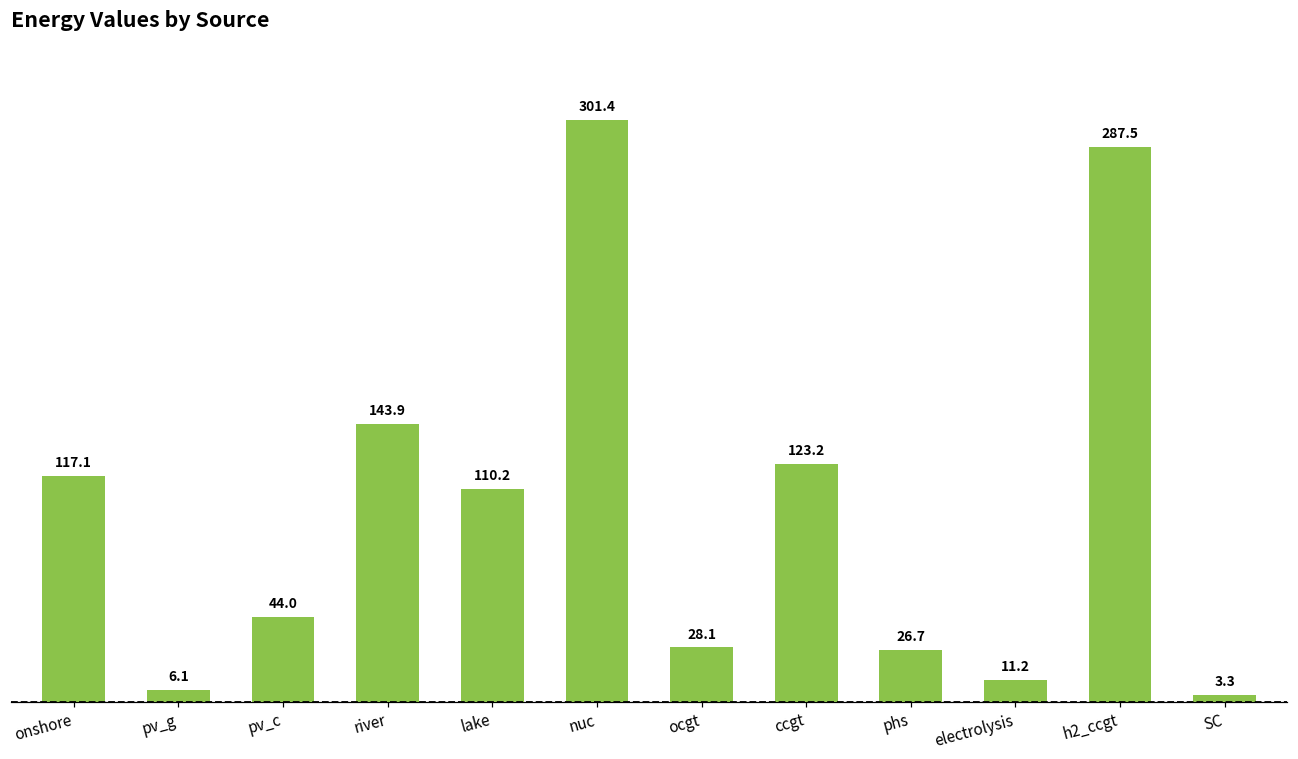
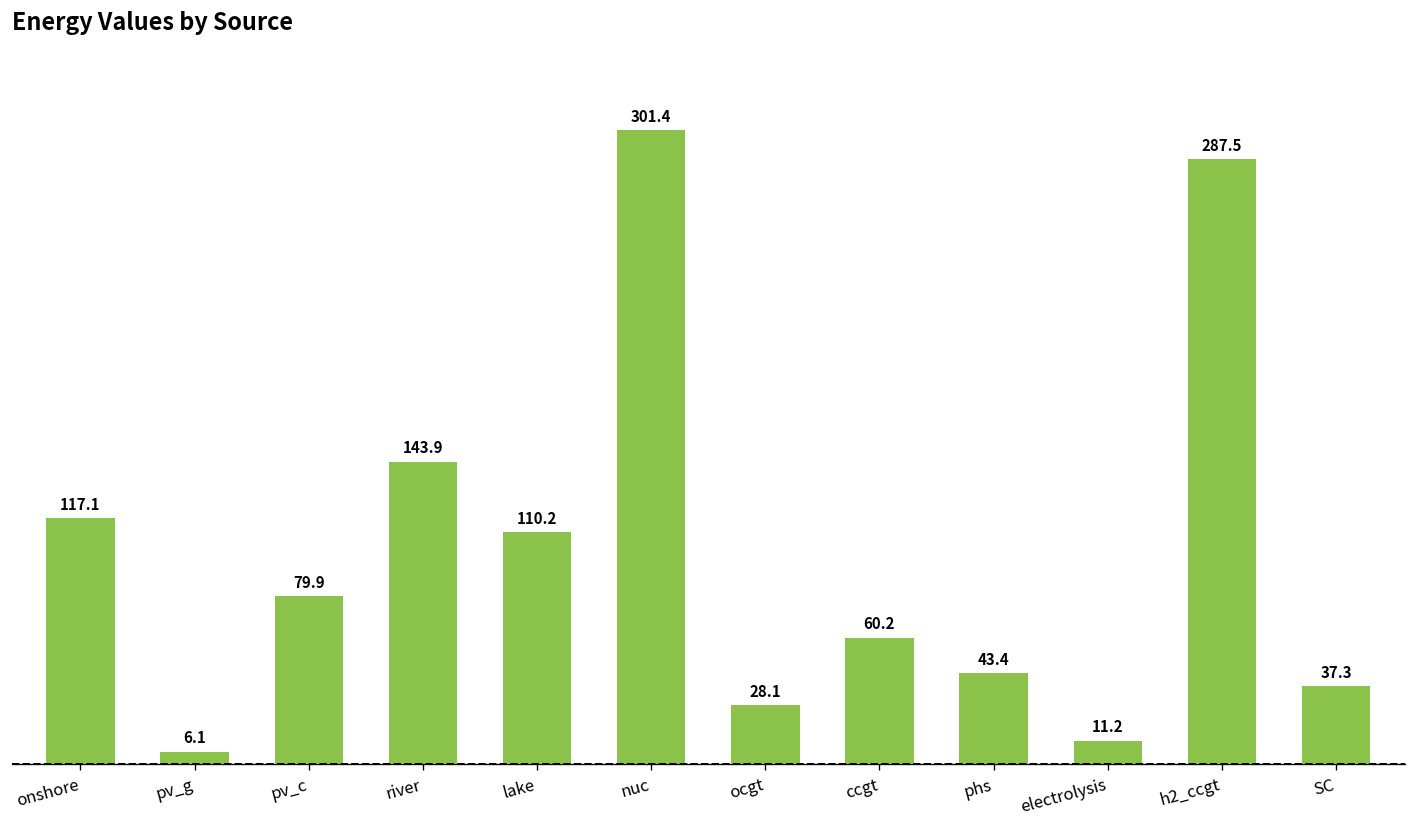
  {
    "onshore": 117.1,
    "pv_g": 6.1,
-   "pv_c": 44.0,
+   "pv_c": 79.9,
    "river": 143.9,
    "lake": 110.2,
    "nuc": 301.4,
    "ocgt": 28.1,
-   "ccgt": 123.2,
-   "phs": 26.7,
+   "ccgt": 60.2,
+   "phs": 43.4,
    "electrolysis": 11.2,
    "h2_ccgt": 287.5,
-   "SC": 3.3
+   "SC": 37.3
  }
